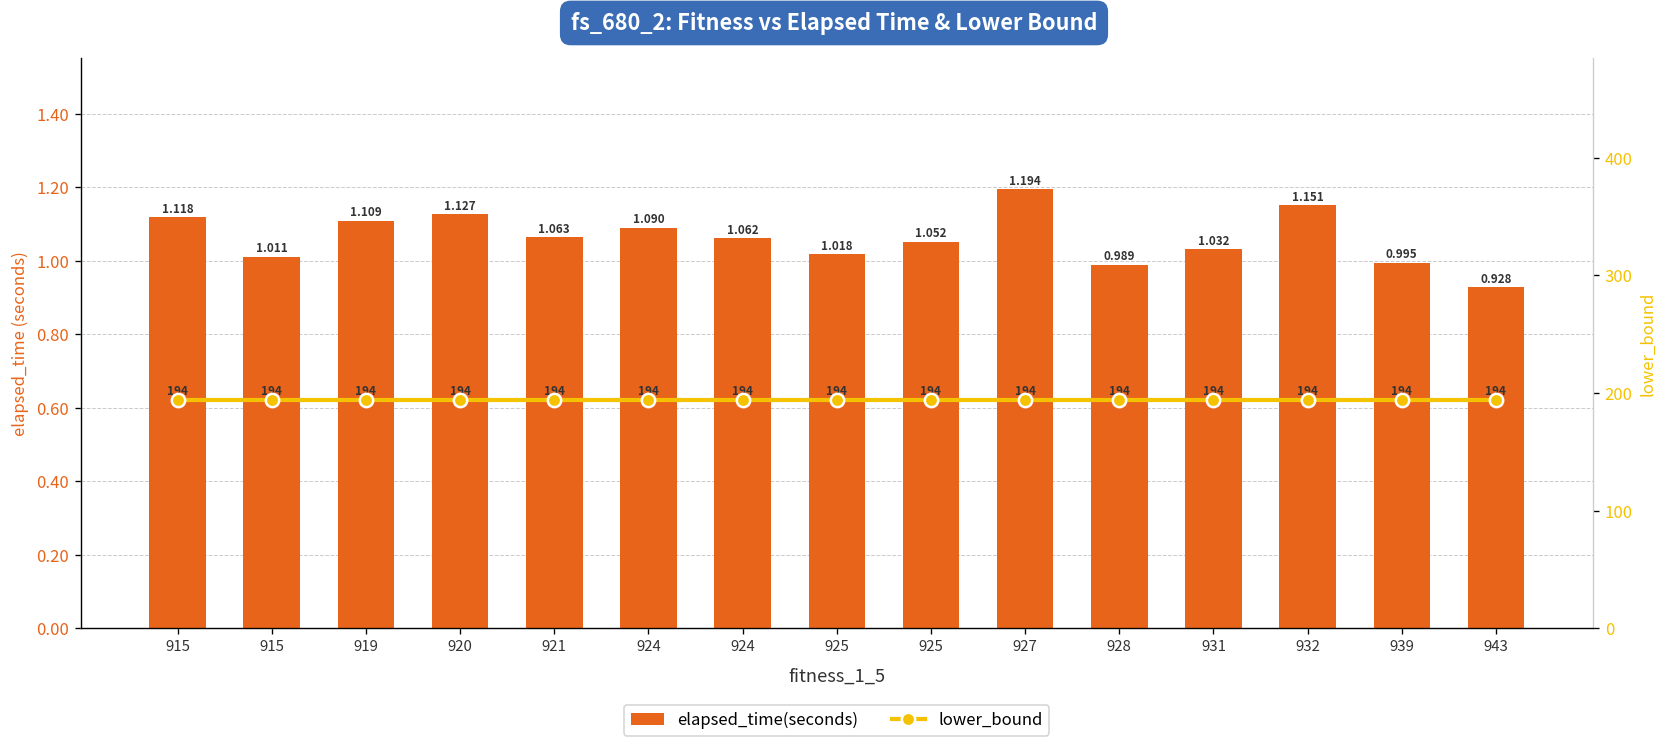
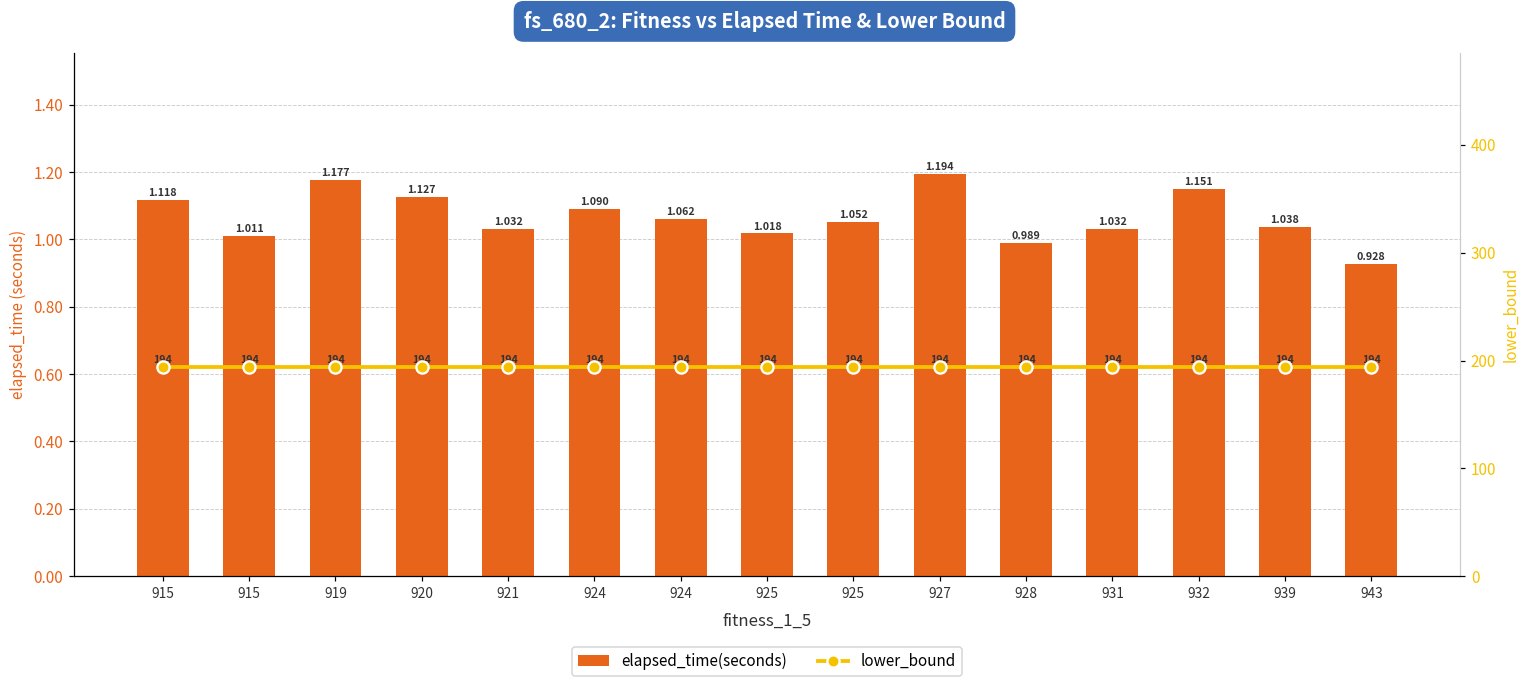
  {
    "elapsed_time(seconds)": {
-     "919": 1.109,
+     "919": 1.177,
      "920": 1.127,
-     "921": 1.063,
+     "921": 1.032,
      "927": 1.194,
      "928": 0.989,
      "931": 1.032,
      "932": 1.151,
-     "939": 0.995,
+     "939": 1.038,
      "943": 0.928
    },
    "lower_bound": {
      "919": 194,
      "920": 194,
      "921": 194,
      "927": 194,
      "928": 194,
      "931": 194,
      "932": 194,
      "939": 194,
      "943": 194
    }
  }
